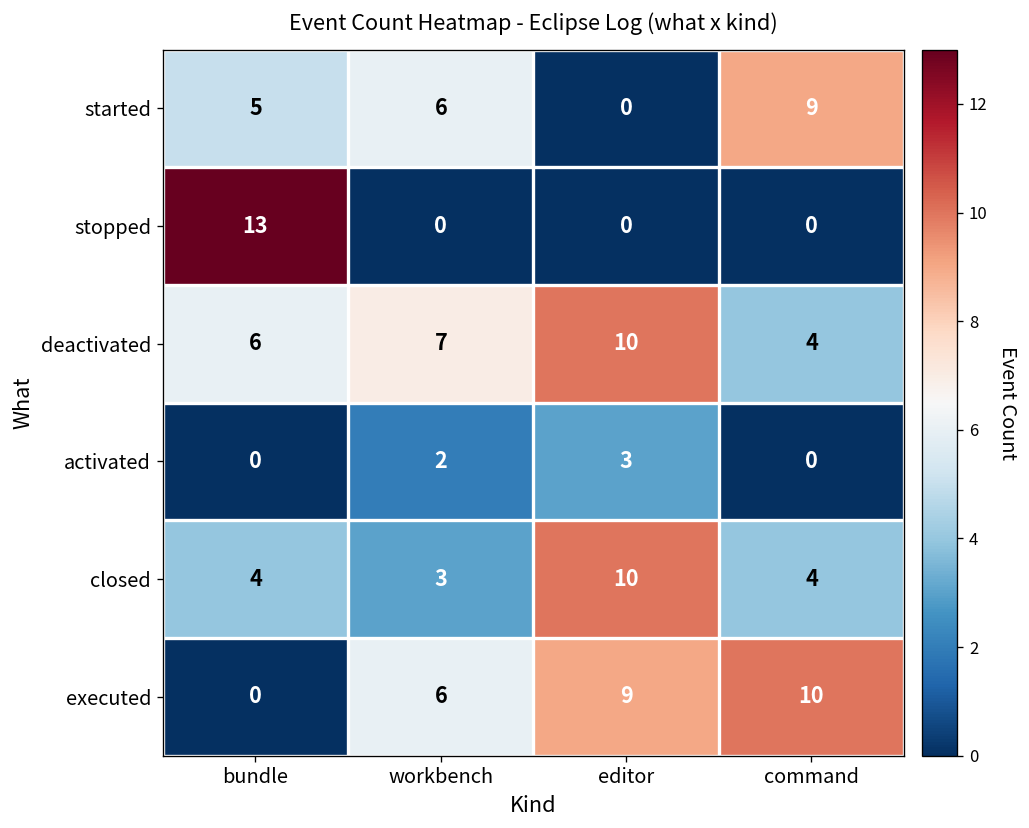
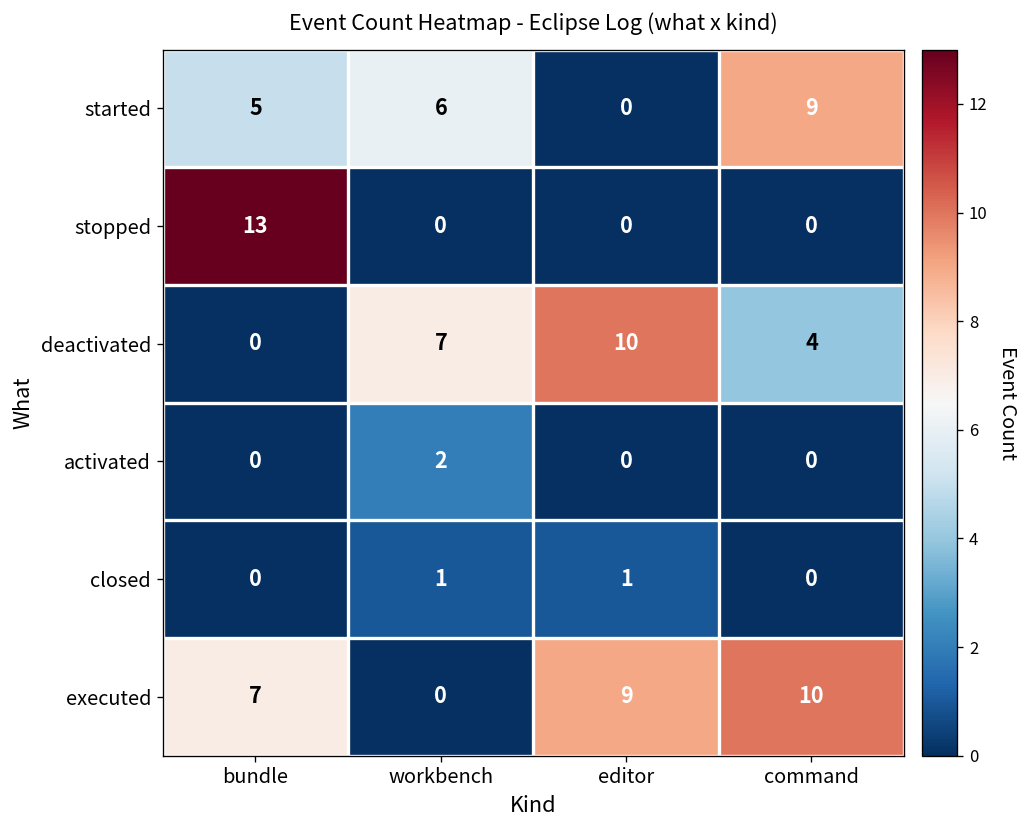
  {
    "started": {
      "bundle": 5,
      "workbench": 6,
      "editor": 0,
      "command": 9
    },
    "stopped": {
      "bundle": 13,
      "workbench": 0,
      "editor": 0,
      "command": 0
    },
    "deactivated": {
-     "bundle": 6,
+     "bundle": 0,
      "workbench": 7,
      "editor": 10,
      "command": 4
    },
    "activated": {
      "bundle": 0,
      "workbench": 2,
-     "editor": 3,
+     "editor": 0,
      "command": 0
    },
    "closed": {
-     "bundle": 4,
-     "workbench": 3,
-     "editor": 10,
-     "command": 4
+     "bundle": 0,
+     "workbench": 1,
+     "editor": 1,
+     "command": 0
    },
    "executed": {
-     "bundle": 0,
-     "workbench": 6,
+     "bundle": 7,
+     "workbench": 0,
      "editor": 9,
      "command": 10
    }
  }
